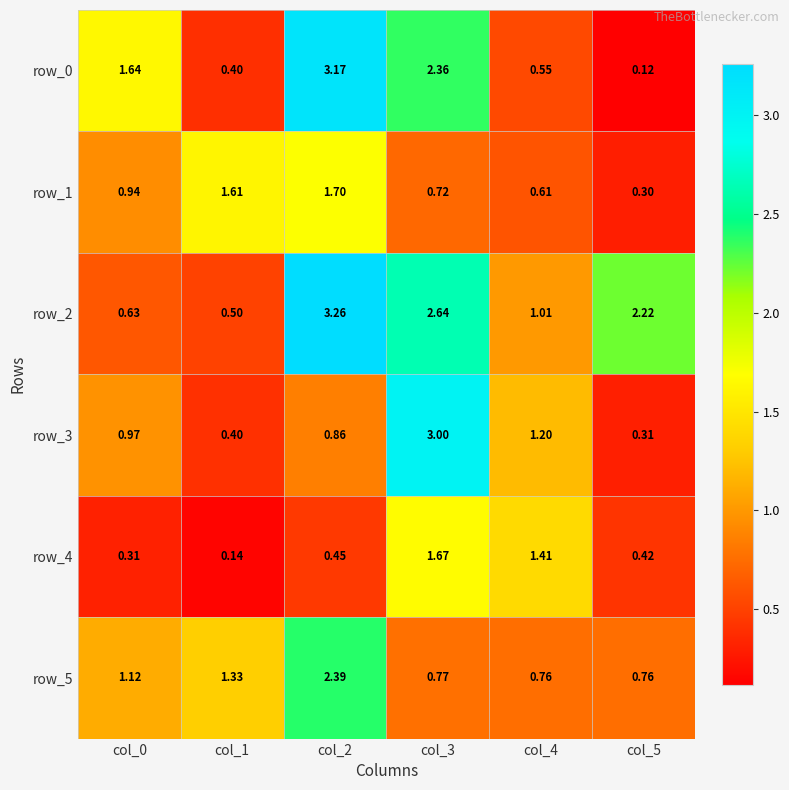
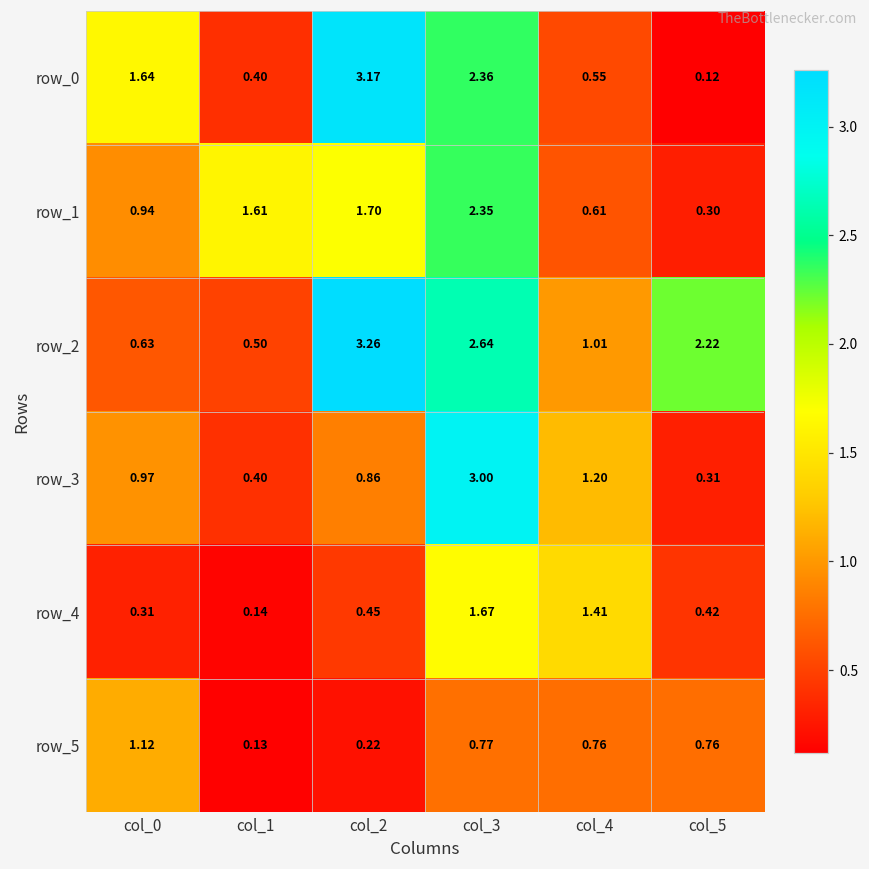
  {
    "row_0": {
      "col_0": 1.64,
      "col_1": 0.40,
      "col_2": 3.17,
      "col_3": 2.36,
      "col_4": 0.55,
      "col_5": 0.12
    },
    "row_1": {
      "col_0": 0.94,
      "col_1": 1.61,
      "col_2": 1.70,
-     "col_3": 0.72,
+     "col_3": 2.35,
      "col_4": 0.61,
      "col_5": 0.30
    },
    "row_2": {
      "col_0": 0.63,
      "col_1": 0.50,
      "col_2": 3.26,
      "col_3": 2.64,
      "col_4": 1.01,
      "col_5": 2.22
    },
    "row_3": {
      "col_0": 0.97,
      "col_1": 0.40,
      "col_2": 0.86,
      "col_3": 3.00,
      "col_4": 1.20,
      "col_5": 0.31
    },
    "row_4": {
      "col_0": 0.31,
      "col_1": 0.14,
      "col_2": 0.45,
      "col_3": 1.67,
      "col_4": 1.41,
      "col_5": 0.42
    },
    "row_5": {
      "col_0": 1.12,
-     "col_1": 1.33,
-     "col_2": 2.39,
+     "col_1": 0.13,
+     "col_2": 0.22,
      "col_3": 0.77,
      "col_4": 0.76,
      "col_5": 0.76
    }
  }
